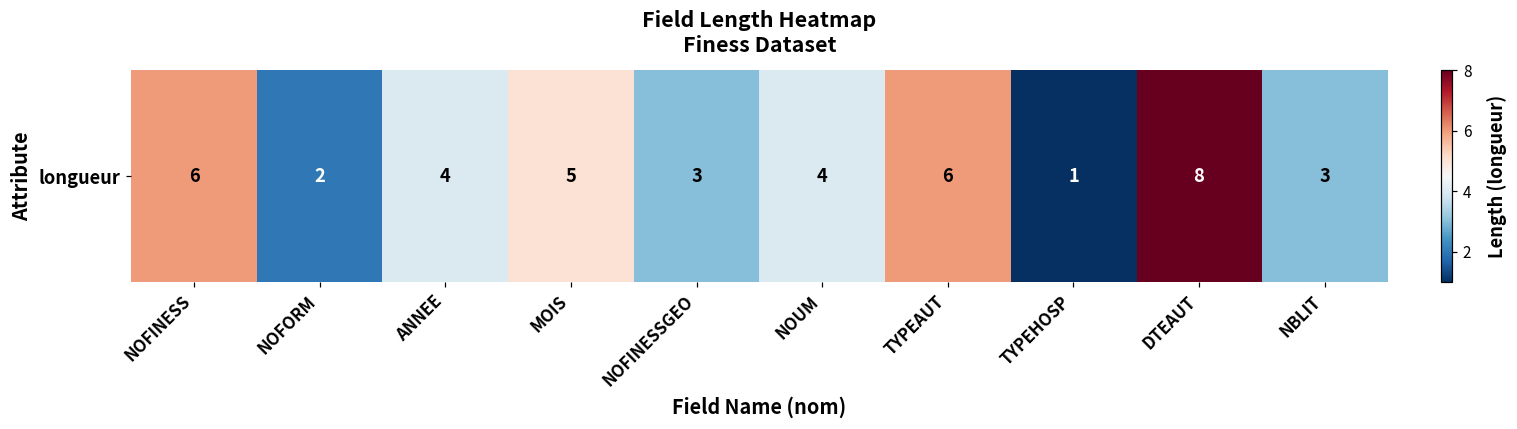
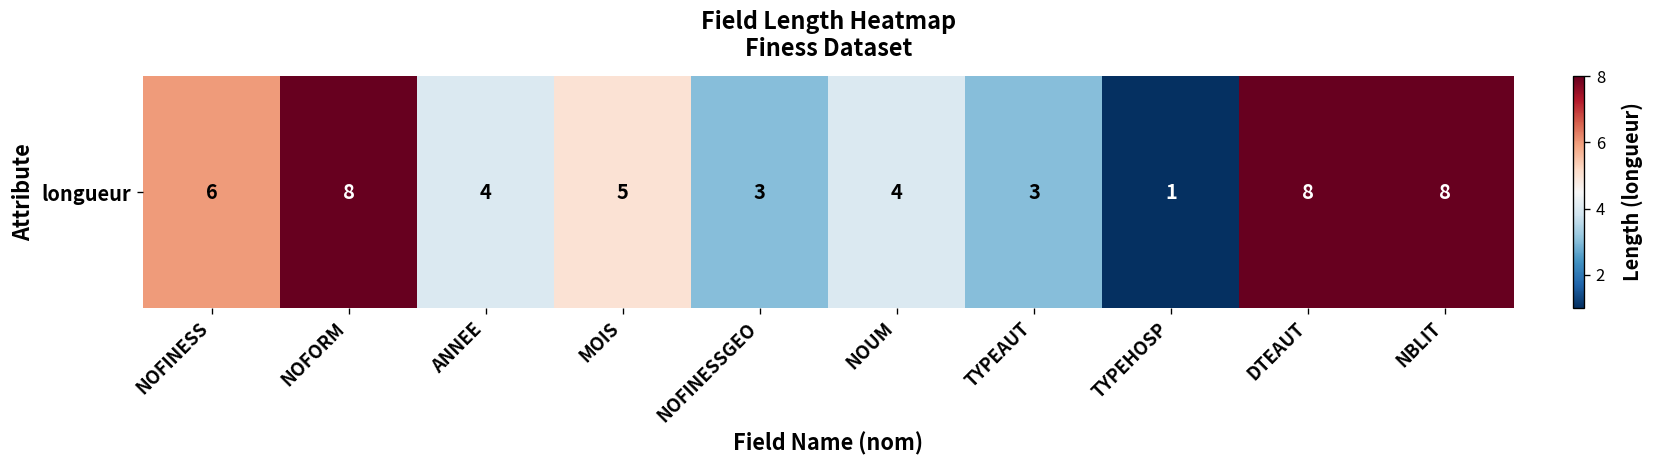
  {
    "longueur": {
      "NOFINESS": 6,
-     "NOFORM": 2,
+     "NOFORM": 8,
      "ANNEE": 4,
      "MOIS": 5,
      "NOFINESSGEO": 3,
      "NOUM": 4,
-     "TYPEAUT": 6,
+     "TYPEAUT": 3,
      "TYPEHOSP": 1,
      "DTEAUT": 8,
-     "NBLIT": 3
+     "NBLIT": 8
    }
  }
